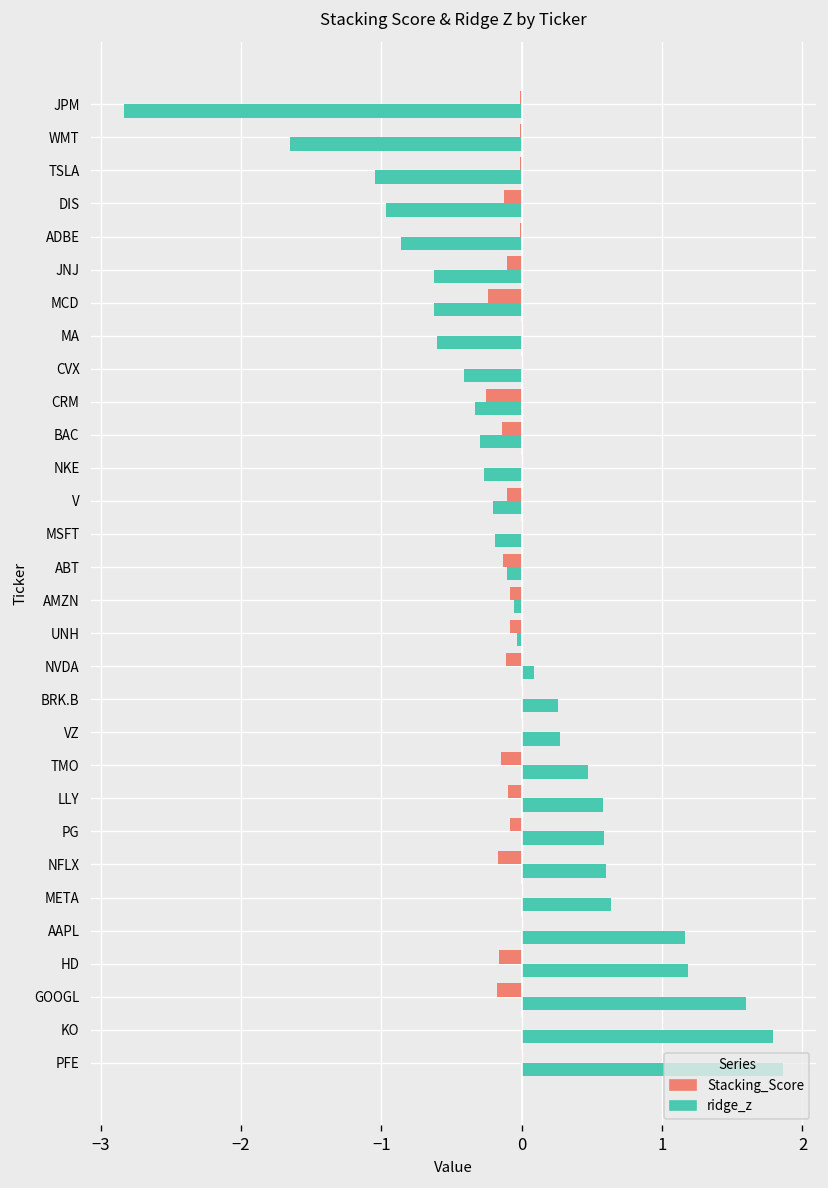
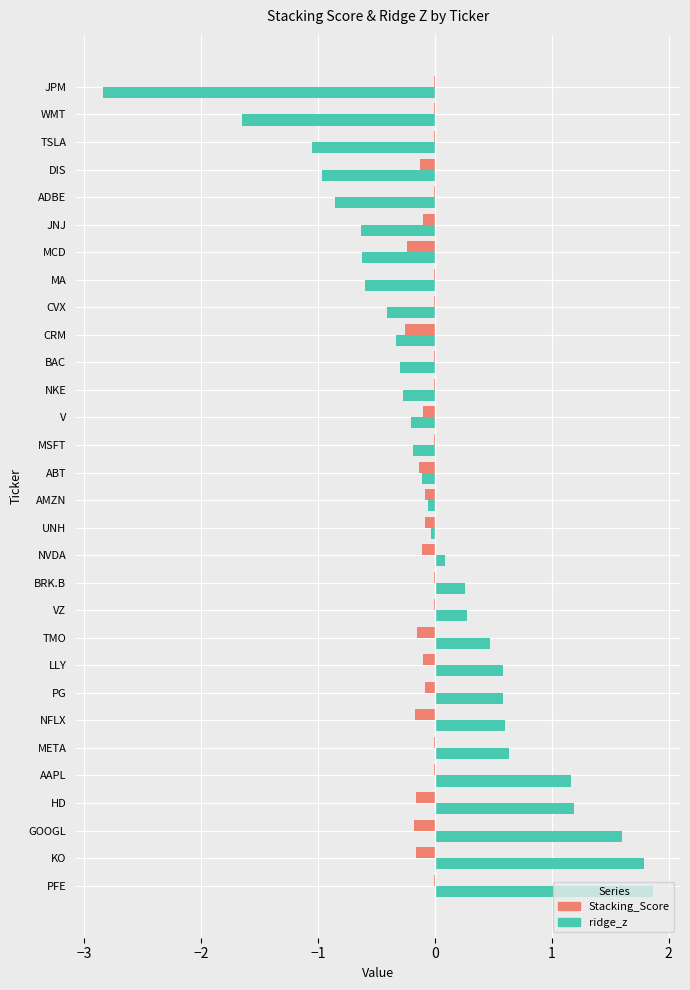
  {
    "Stacking_Score": {
      "DIS": -0.13,
      "JNJ": -0.10,
      "MCD": -0.24,
      "CRM": -0.25,
-     "BAC": -0.14,
+     "BAC": -0.01,
      "V": -0.11,
      "ABT": -0.13,
      "AMZN": -0.08,
      "UNH": -0.08,
      "NVDA": -0.11,
      "TMO": -0.15,
      "LLY": -0.10,
      "PG": -0.08,
      "NFLX": -0.17,
      "HD": -0.16,
      "GOOGL": -0.17,
-     "KO": -0.01
+     "KO": -0.16
    },
    "ridge_z": {
      "JPM": -2.83,
      "WMT": -1.65,
      "TSLA": -1.05,
      "DIS": -0.96,
      "ADBE": -0.86,
      "JNJ": -0.63,
      "MCD": -0.62,
      "MA": -0.60,
      "CVX": -0.41,
      "CRM": -0.33,
      "BAC": -0.29,
      "NKE": -0.27,
      "V": -0.21,
      "MSFT": -0.19,
      "ABT": -0.11,
      "AMZN": -0.06,
      "UNH": -0.04,
      "NVDA": 0.09,
      "BRK.B": 0.26,
      "VZ": 0.27,
      "TMO": 0.47,
      "LLY": 0.58,
      "PG": 0.59,
      "NFLX": 0.60,
      "META": 0.63,
      "AAPL": 1.17,
      "HD": 1.19,
      "GOOGL": 1.60,
      "KO": 1.79
    }
  }
